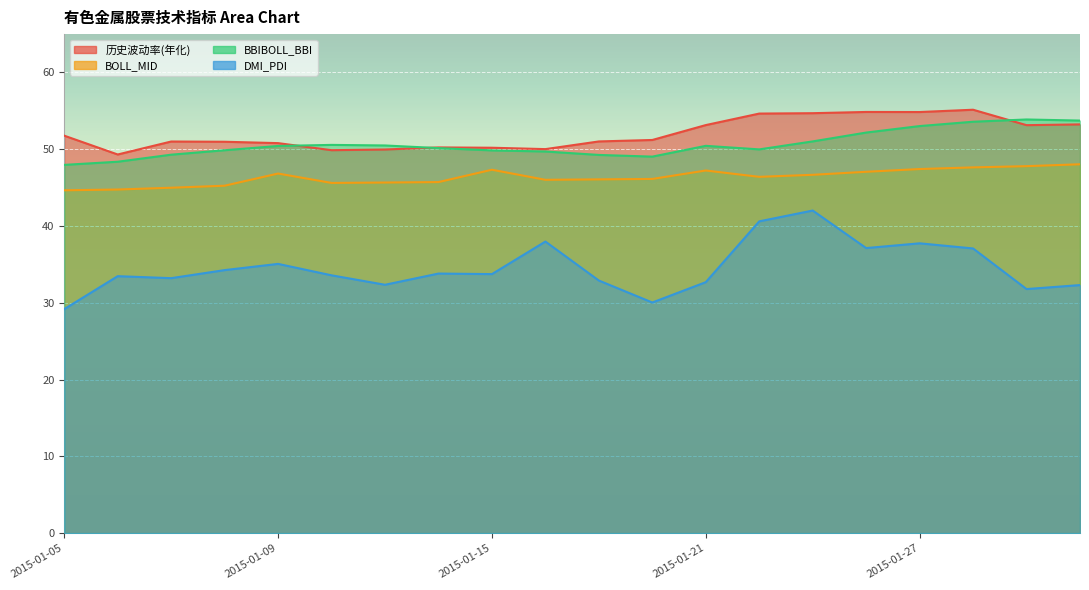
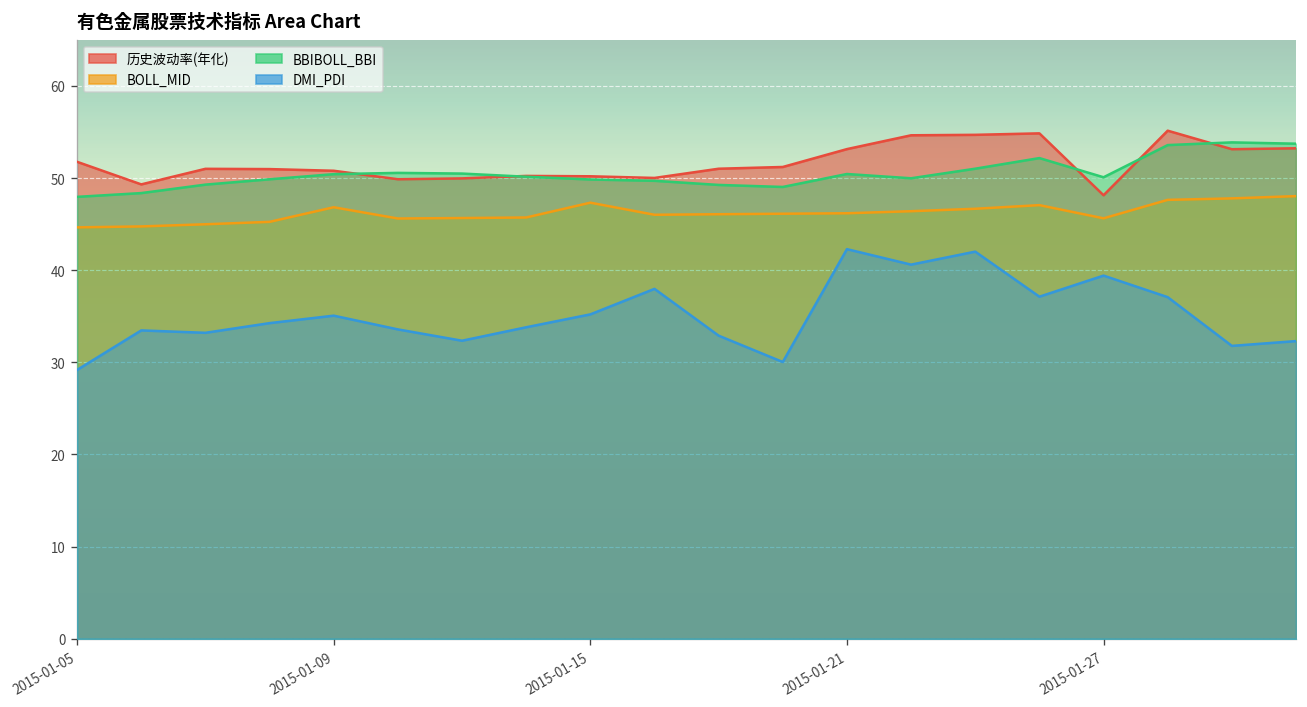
  {
    "历史波动率(年化)": {
      "2015-01-05": 52,
      "2015-01-09": 51,
      "2015-01-15": 50,
      "2015-01-21": 53,
-     "2015-01-27": 55
+     "2015-01-27": 48
    },
    "BOLL_MID": {
      "2015-01-05": 45,
      "2015-01-09": 47,
      "2015-01-15": 47,
-     "2015-01-21": 47,
-     "2015-01-27": 47
+     "2015-01-21": 46,
+     "2015-01-27": 46
    },
    "BBIBOLL_BBI": {
      "2015-01-05": 48,
      "2015-01-09": 50,
      "2015-01-15": 50,
      "2015-01-21": 50,
-     "2015-01-27": 53
+     "2015-01-27": 50
    },
    "DMI_PDI": {
      "2015-01-05": 29,
      "2015-01-09": 35,
-     "2015-01-15": 34,
-     "2015-01-21": 33,
-     "2015-01-27": 38
+     "2015-01-15": 35,
+     "2015-01-21": 42,
+     "2015-01-27": 39
    }
  }
